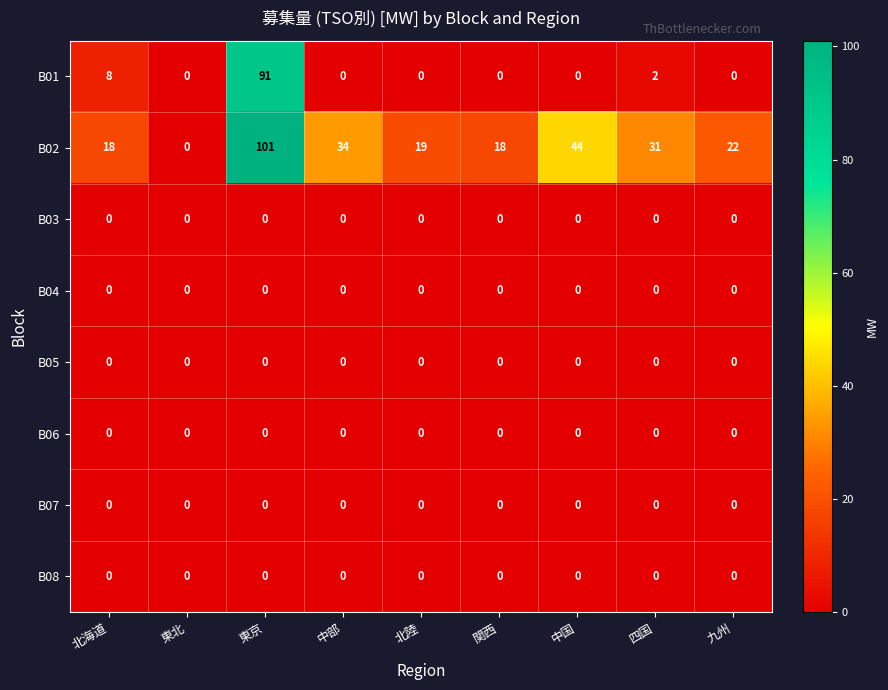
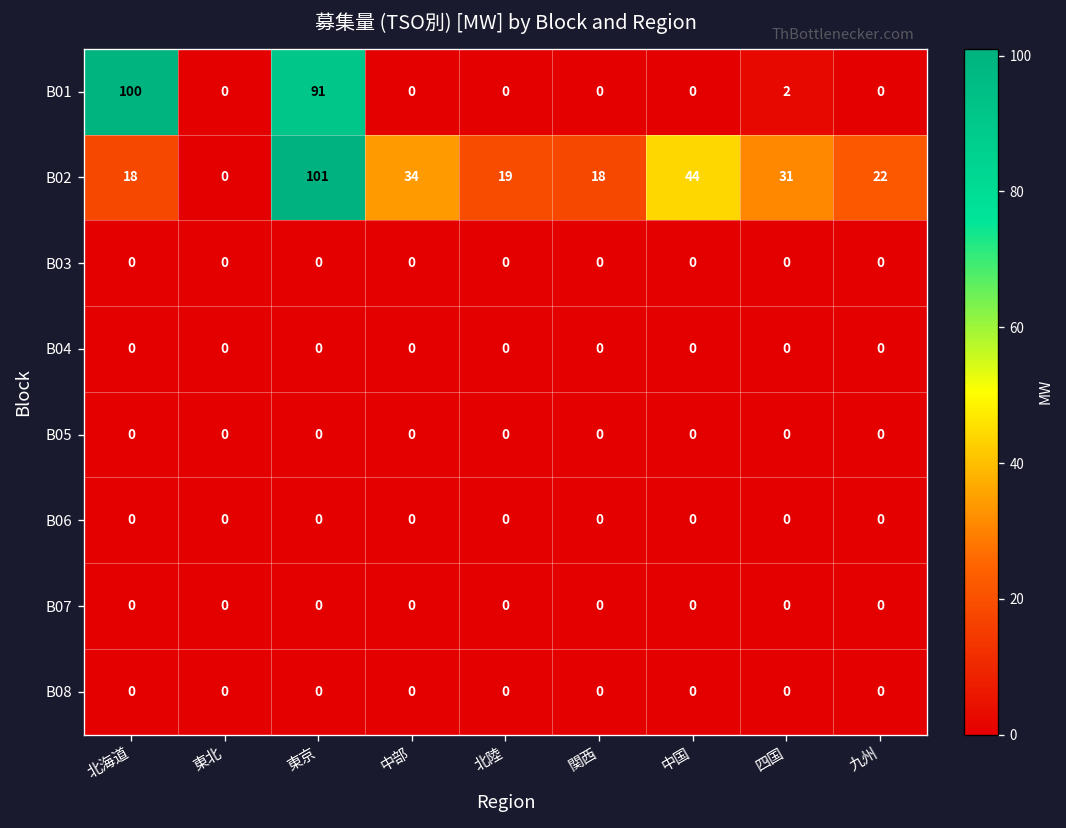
  {
    "B01": {
-     "北海道": 8,
+     "北海道": 100,
      "東北": 0,
      "東京": 91,
      "中部": 0,
      "北陸": 0,
      "関西": 0,
      "中国": 0,
      "四国": 2,
      "九州": 0
    },
    "B02": {
      "北海道": 18,
      "東北": 0,
      "東京": 101,
      "中部": 34,
      "北陸": 19,
      "関西": 18,
      "中国": 44,
      "四国": 31,
      "九州": 22
    },
    "B03": {
      "北海道": 0,
      "東北": 0,
      "東京": 0,
      "中部": 0,
      "北陸": 0,
      "関西": 0,
      "中国": 0,
      "四国": 0,
      "九州": 0
    },
    "B04": {
      "北海道": 0,
      "東北": 0,
      "東京": 0,
      "中部": 0,
      "北陸": 0,
      "関西": 0,
      "中国": 0,
      "四国": 0,
      "九州": 0
    },
    "B05": {
      "北海道": 0,
      "東北": 0,
      "東京": 0,
      "中部": 0,
      "北陸": 0,
      "関西": 0,
      "中国": 0,
      "四国": 0,
      "九州": 0
    },
    "B06": {
      "北海道": 0,
      "東北": 0,
      "東京": 0,
      "中部": 0,
      "北陸": 0,
      "関西": 0,
      "中国": 0,
      "四国": 0,
      "九州": 0
    },
    "B07": {
      "北海道": 0,
      "東北": 0,
      "東京": 0,
      "中部": 0,
      "北陸": 0,
      "関西": 0,
      "中国": 0,
      "四国": 0,
      "九州": 0
    },
    "B08": {
      "北海道": 0,
      "東北": 0,
      "東京": 0,
      "中部": 0,
      "北陸": 0,
      "関西": 0,
      "中国": 0,
      "四国": 0,
      "九州": 0
    }
  }
